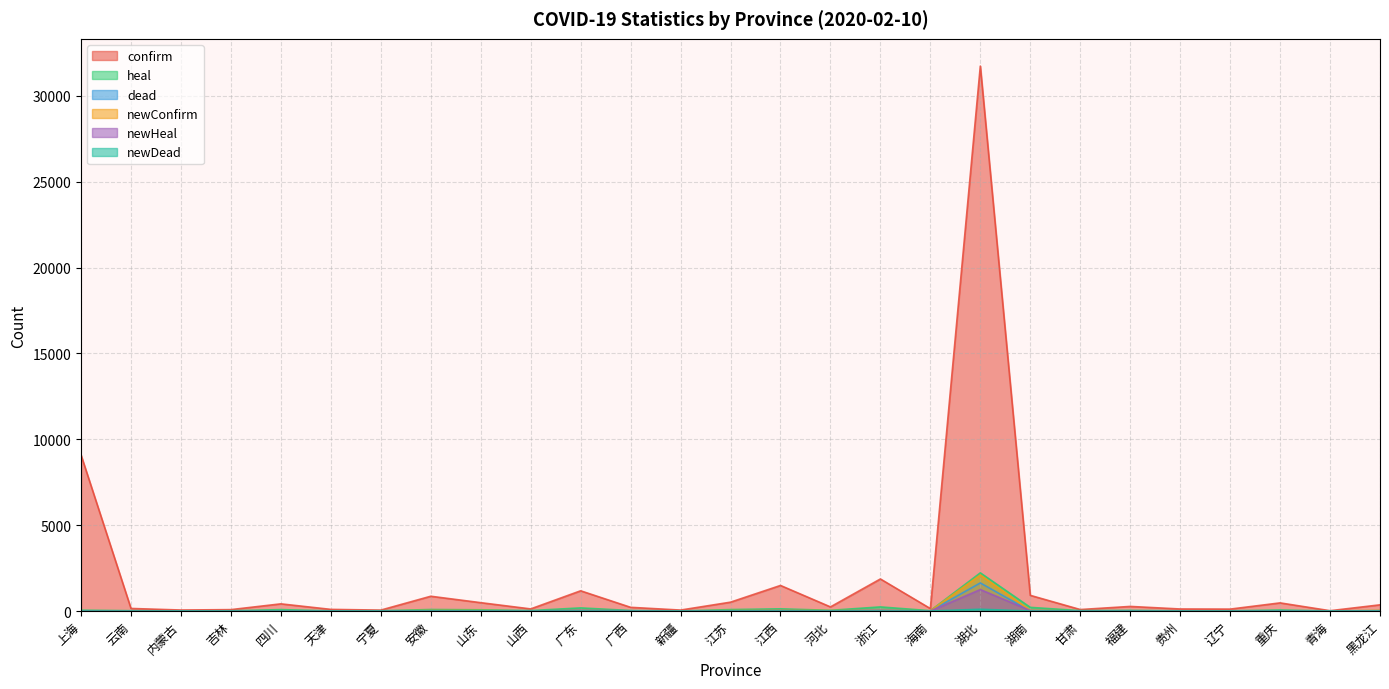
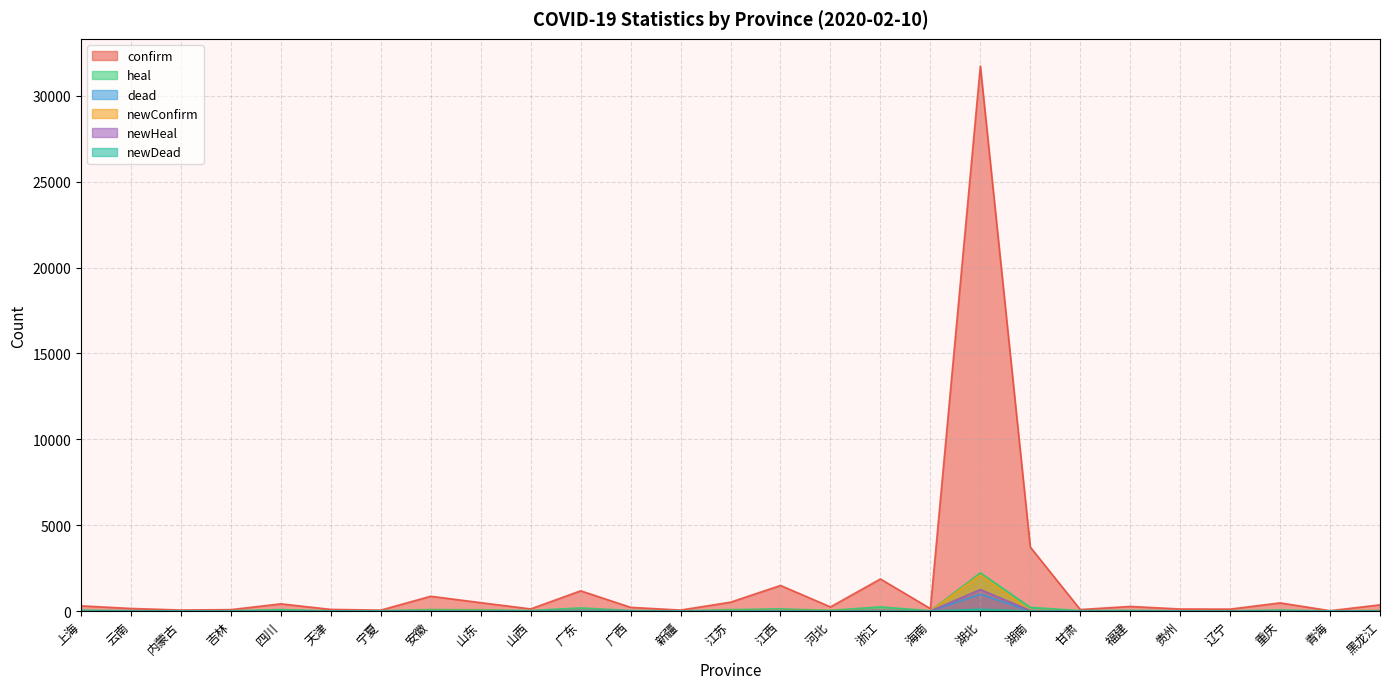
  {
    "confirm": {
-     "上海": 9100,
+     "上海": 300,
      "四川": 400,
      "安徽": 900,
      "山东": 500,
      "广东": 1200,
      "广西": 200,
      "江苏": 500,
      "江西": 1500,
      "河北": 200,
      "浙江": 1900,
      "湖北": 31700,
-     "湖南": 900,
+     "湖南": 3700,
      "福建": 300,
      "重庆": 500,
      "黑龙江": 400
    },
    "dead": {
-     "湖北": 1600
+     "湖北": 1000
    },
    "newHeal": {
      "湖北": 1200
    }
  }
